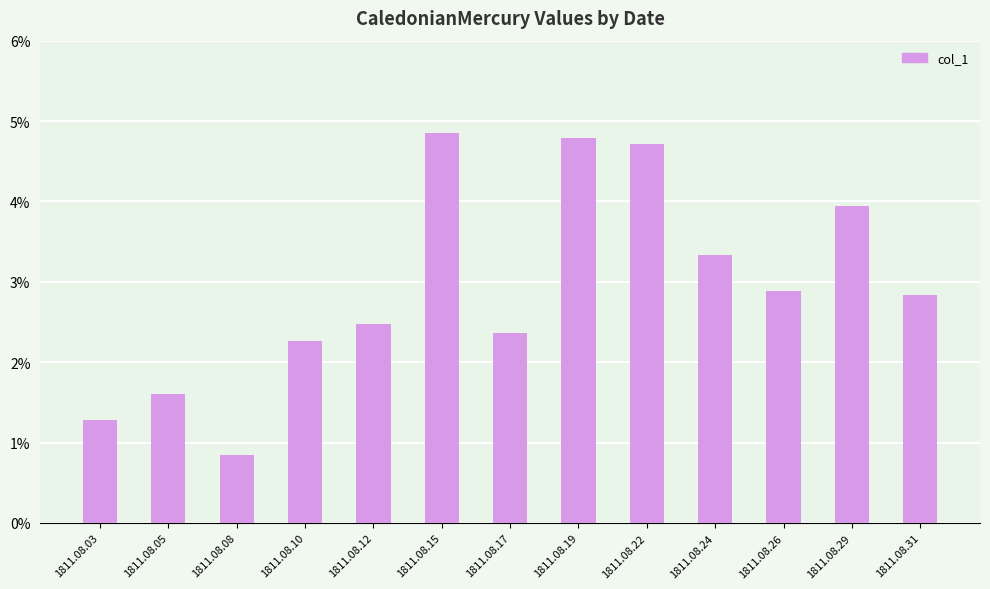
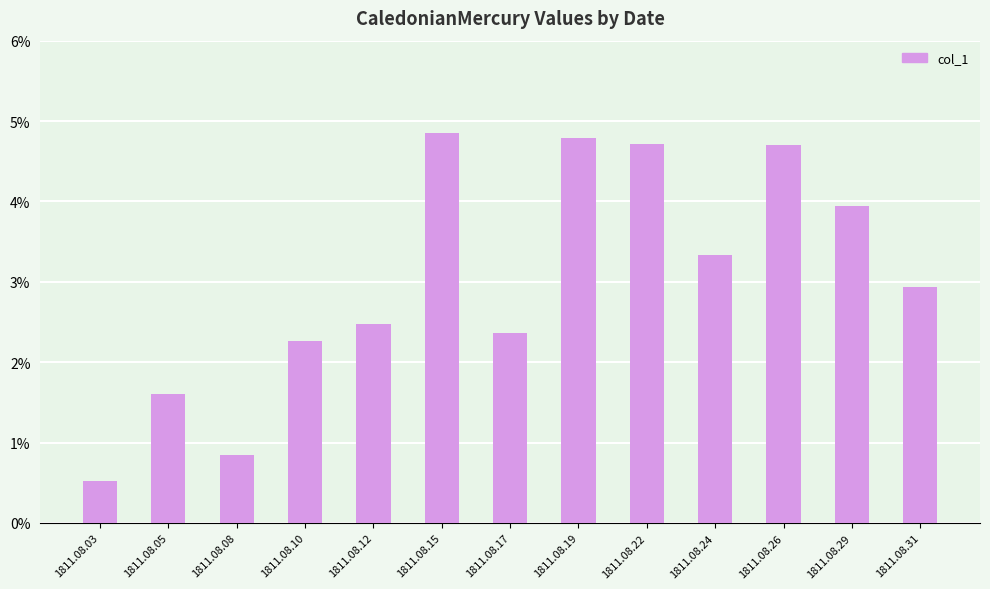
  {
-   "1811.08.03": "1.3%",
+   "1811.08.03": "0.5%",
    "1811.08.05": "1.6%",
    "1811.08.08": "0.9%",
    "1811.08.10": "2.3%",
    "1811.08.12": "2.5%",
    "1811.08.15": "4.9%",
    "1811.08.17": "2.4%",
    "1811.08.19": "4.8%",
    "1811.08.22": "4.7%",
    "1811.08.24": "3.3%",
-   "1811.08.26": "2.9%",
+   "1811.08.26": "4.7%",
    "1811.08.29": "3.9%",
-   "1811.08.31": "2.8%"
+   "1811.08.31": "2.9%"
  }
